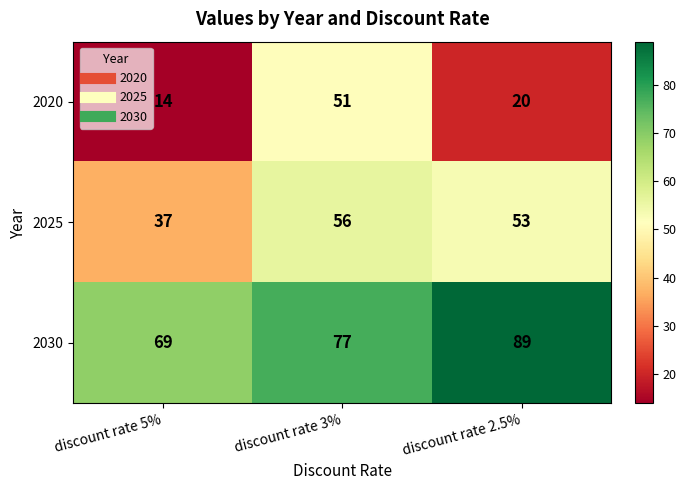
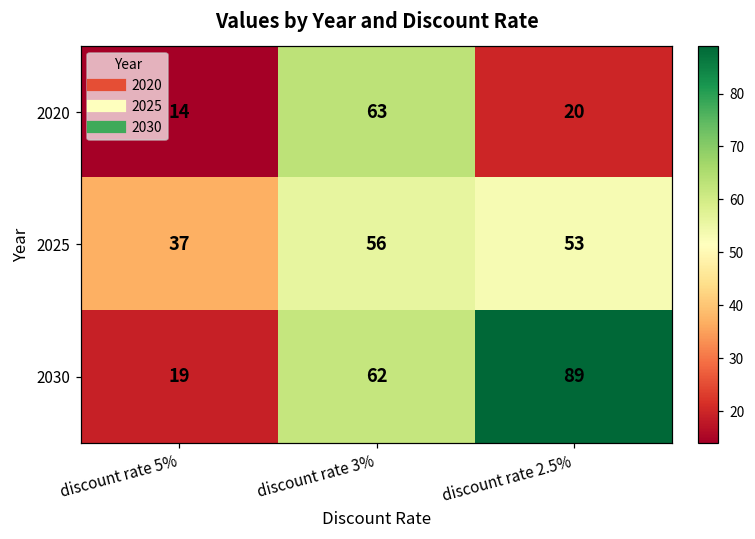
  {
    "2020": {
      "discount rate 5%": 14,
-     "discount rate 3%": 51,
+     "discount rate 3%": 63,
      "discount rate 2.5%": 20
    },
    "2025": {
      "discount rate 5%": 37,
      "discount rate 3%": 56,
      "discount rate 2.5%": 53
    },
    "2030": {
-     "discount rate 5%": 69,
-     "discount rate 3%": 77,
+     "discount rate 5%": 19,
+     "discount rate 3%": 62,
      "discount rate 2.5%": 89
    }
  }
